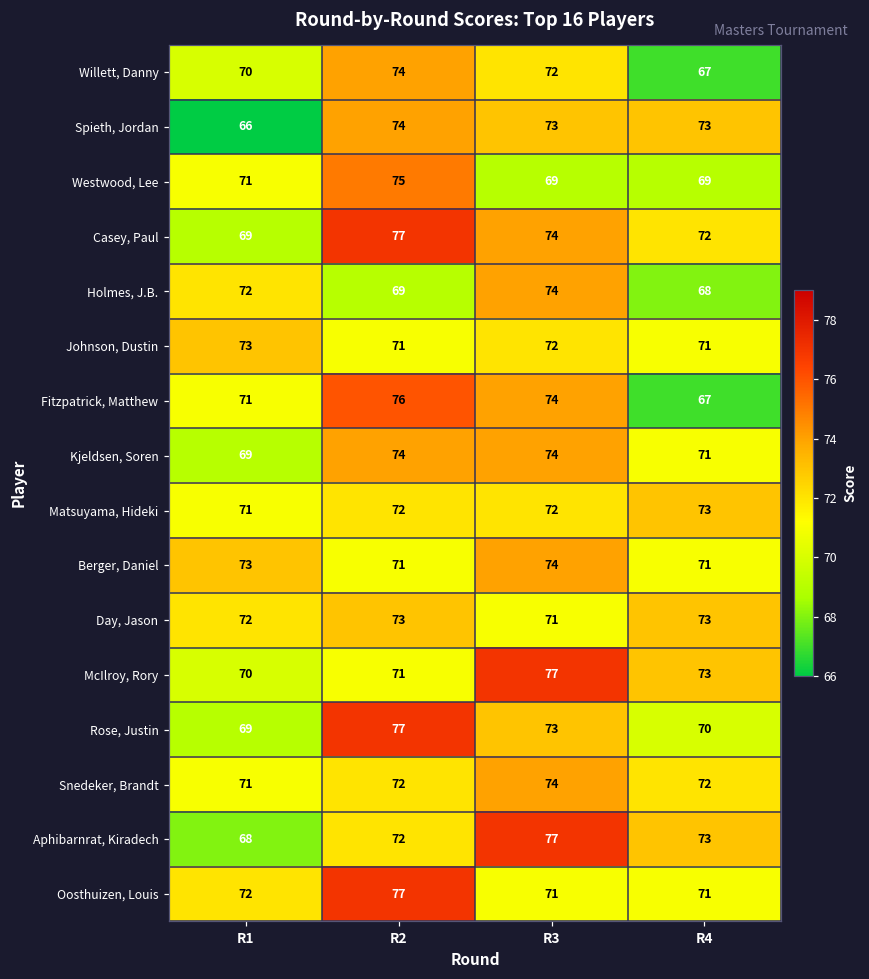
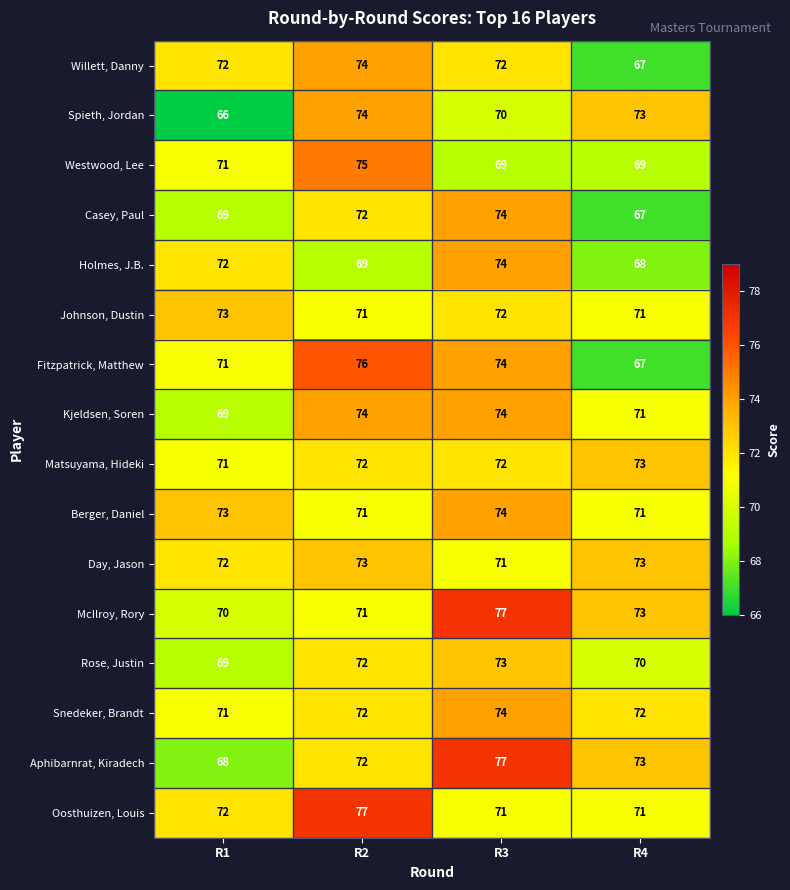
  {
    "Willett, Danny": {
-     "R1": 70,
+     "R1": 72,
      "R2": 74,
      "R3": 72,
      "R4": 67
    },
    "Spieth, Jordan": {
      "R1": 66,
      "R2": 74,
-     "R3": 73,
+     "R3": 70,
      "R4": 73
    },
    "Westwood, Lee": {
      "R1": 71,
      "R2": 75,
      "R3": 69,
      "R4": 69
    },
    "Casey, Paul": {
      "R1": 69,
-     "R2": 77,
+     "R2": 72,
      "R3": 74,
-     "R4": 72
+     "R4": 67
    },
    "Holmes, J.B.": {
      "R1": 72,
      "R2": 69,
      "R3": 74,
      "R4": 68
    },
    "Johnson, Dustin": {
      "R1": 73,
      "R2": 71,
      "R3": 72,
      "R4": 71
    },
    "Fitzpatrick, Matthew": {
      "R1": 71,
      "R2": 76,
      "R3": 74,
      "R4": 67
    },
    "Kjeldsen, Soren": {
      "R1": 69,
      "R2": 74,
      "R3": 74,
      "R4": 71
    },
    "Matsuyama, Hideki": {
      "R1": 71,
      "R2": 72,
      "R3": 72,
      "R4": 73
    },
    "Berger, Daniel": {
      "R1": 73,
      "R2": 71,
      "R3": 74,
      "R4": 71
    },
    "Day, Jason": {
      "R1": 72,
      "R2": 73,
      "R3": 71,
      "R4": 73
    },
    "McIlroy, Rory": {
      "R1": 70,
      "R2": 71,
      "R3": 77,
      "R4": 73
    },
    "Rose, Justin": {
      "R1": 69,
-     "R2": 77,
+     "R2": 72,
      "R3": 73,
      "R4": 70
    },
    "Snedeker, Brandt": {
      "R1": 71,
      "R2": 72,
      "R3": 74,
      "R4": 72
    },
    "Aphibarnrat, Kiradech": {
      "R1": 68,
      "R2": 72,
      "R3": 77,
      "R4": 73
    },
    "Oosthuizen, Louis": {
      "R1": 72,
      "R2": 77,
      "R3": 71,
      "R4": 71
    }
  }
